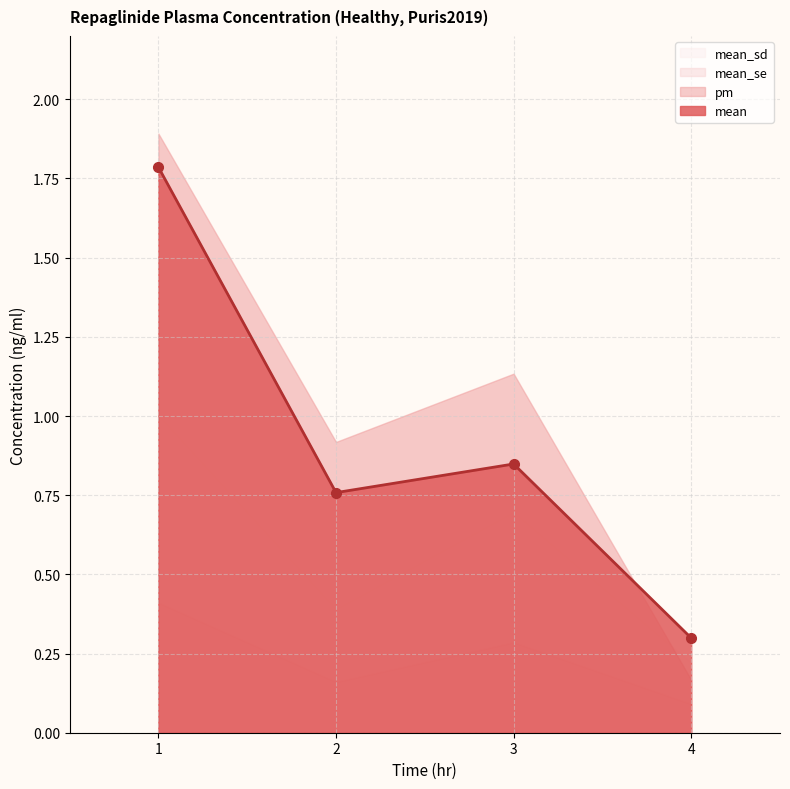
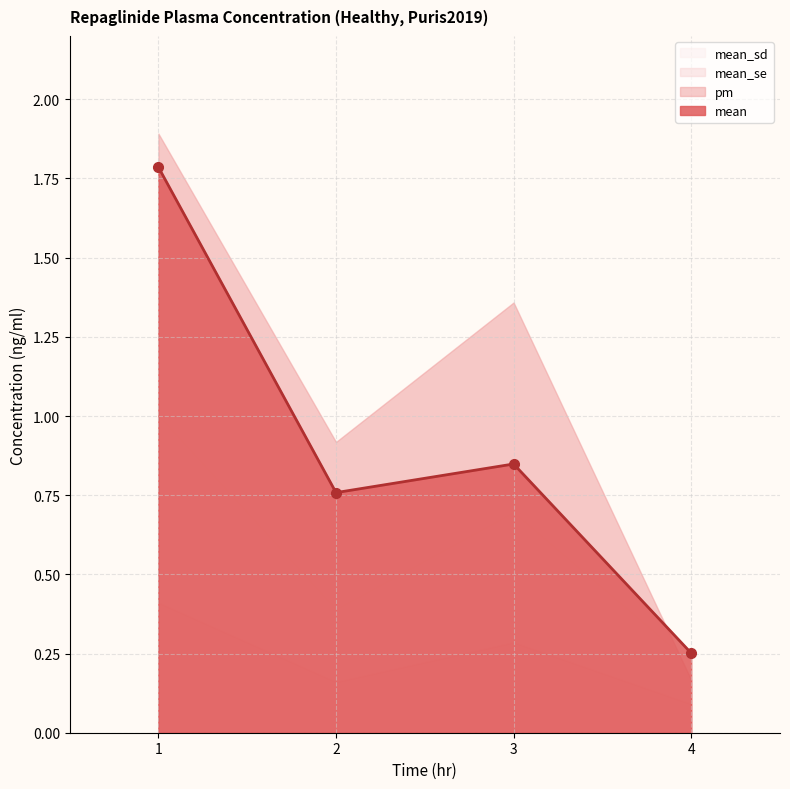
  {
    "pm": {
      "1": 1.89,
      "2": 0.92,
-     "3": 1.13,
+     "3": 1.36,
      "4": 0.17
    },
    "mean": {
      "1": 1.79,
      "2": 0.76,
      "3": 0.85,
-     "4": 0.30
+     "4": 0.25
    }
  }
